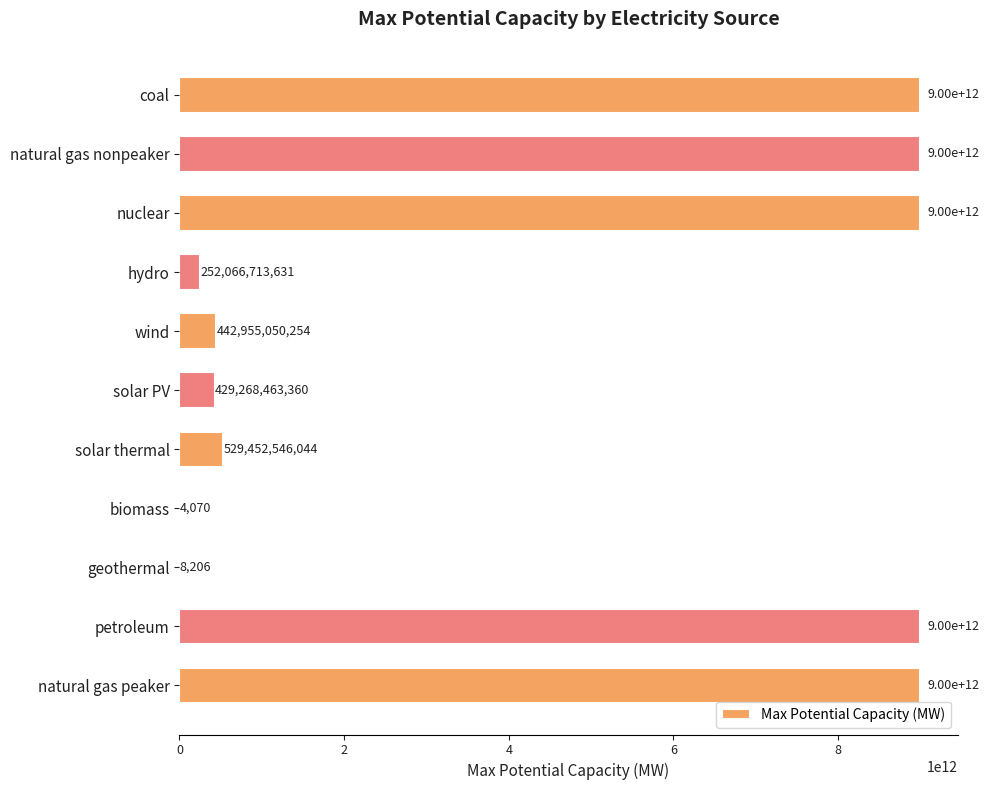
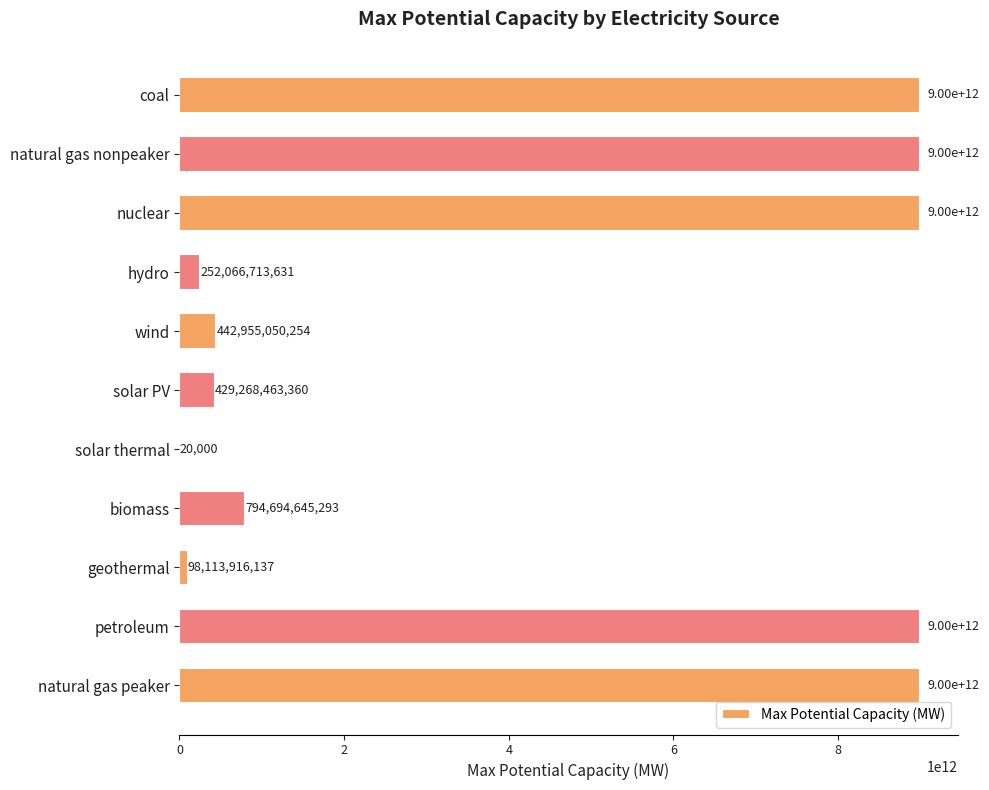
  {
    "coal": "9.00e+12",
    "natural gas nonpeaker": "9.00e+12",
    "nuclear": "9.00e+12",
    "hydro": "252,066,713,631",
    "wind": "442,955,050,254",
    "solar PV": "429,268,463,360",
-   "solar thermal": "529,452,546,044",
-   "biomass": "4,070",
-   "geothermal": "8,206",
+   "solar thermal": "20,000",
+   "biomass": "794,694,645,293",
+   "geothermal": "98,113,916,137",
    "petroleum": "9.00e+12",
    "natural gas peaker": "9.00e+12"
  }
